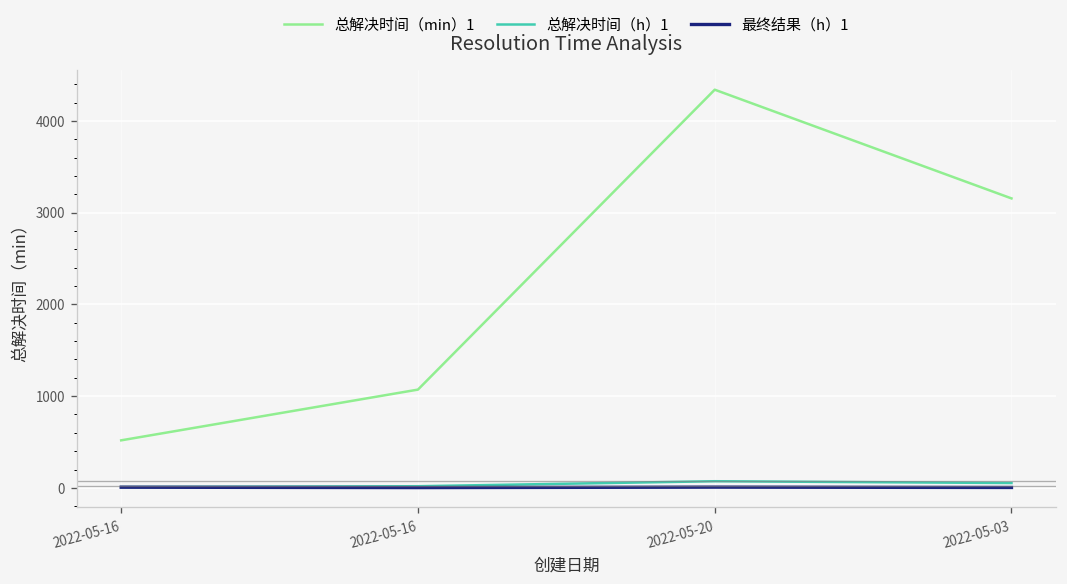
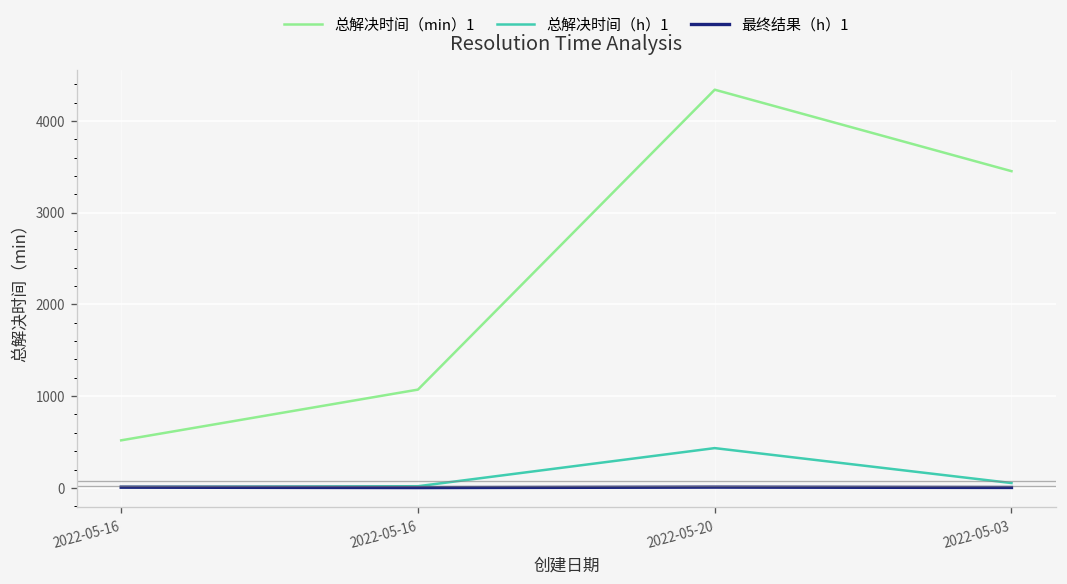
  {
    "总解决时间（min）1": {
      "2022-05-20": 4300,
-     "2022-05-03": 3200
+     "2022-05-03": 3500
    },
    "总解决时间（h）1": {
-     "2022-05-20": 100,
+     "2022-05-20": 400,
      "2022-05-03": 100
    },
    "最终结果（h）1": {
      "2022-05-20": 0,
      "2022-05-03": 0
    }
  }
